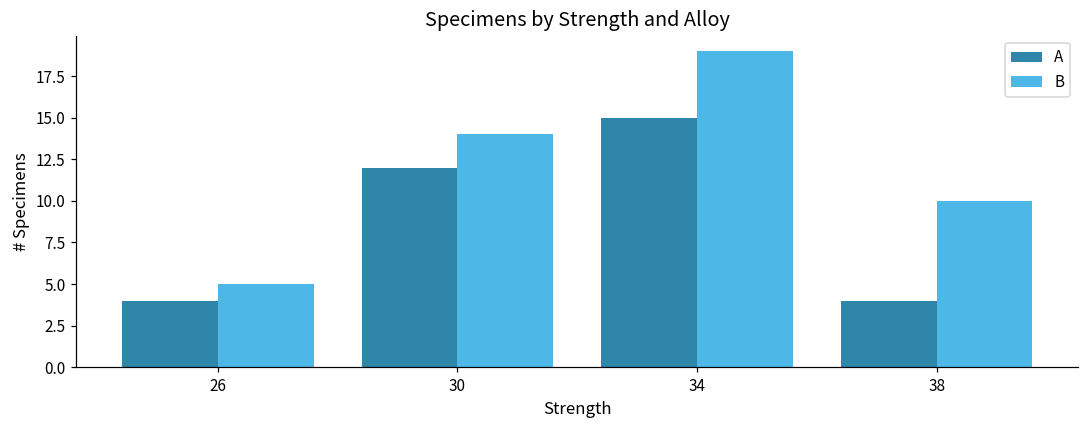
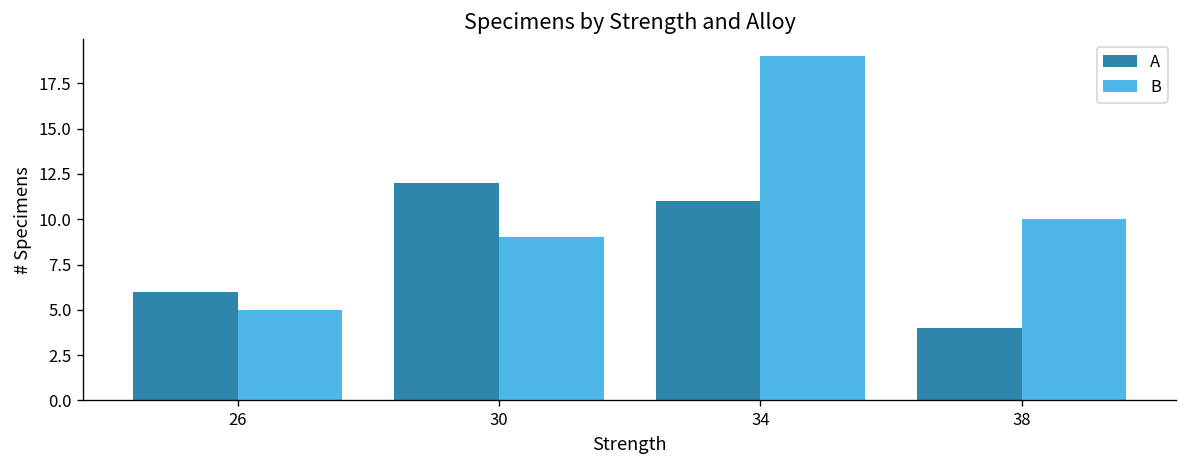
  {
    "A": {
-     "26": 4,
+     "26": 6,
      "30": 12,
-     "34": 15,
+     "34": 11,
      "38": 4
    },
    "B": {
      "26": 5,
-     "30": 14,
+     "30": 9,
      "34": 19,
      "38": 10
    }
  }
